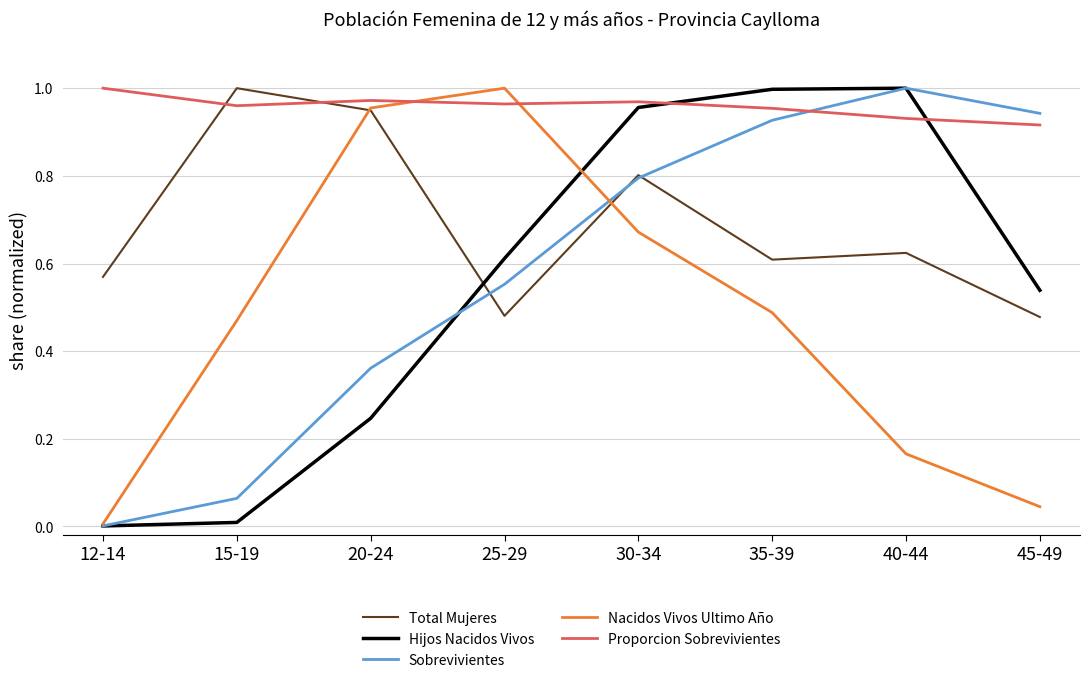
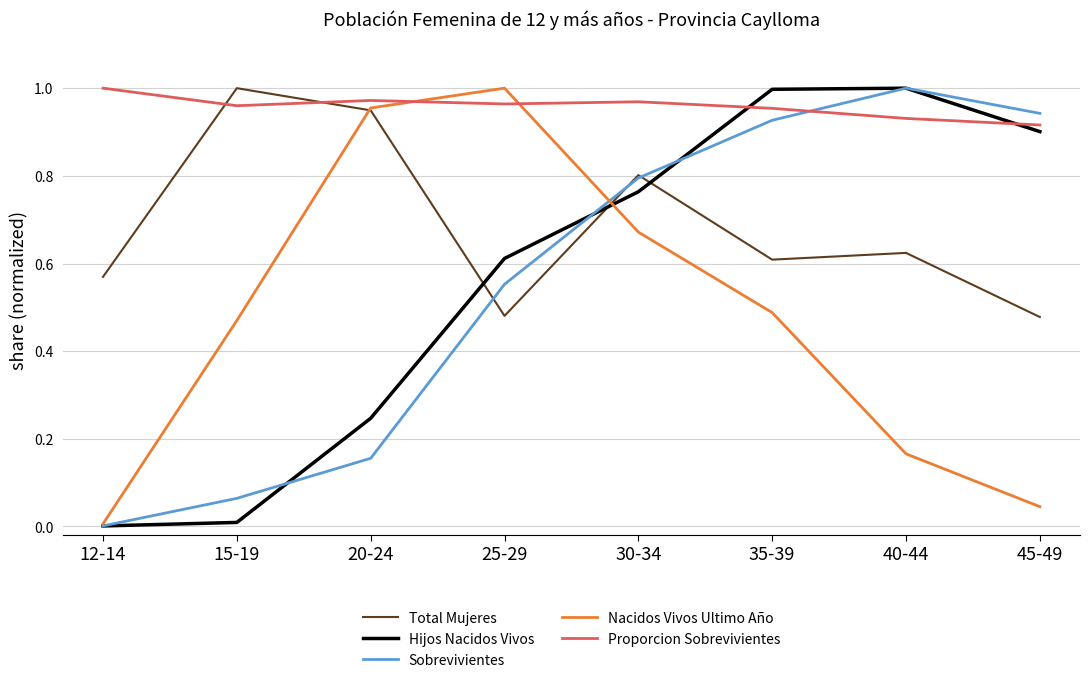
  {
    "Total Mujeres": {
      "12-14": 0.57,
      "15-19": 1.00,
      "25-29": 0.48,
      "30-34": 0.80,
      "35-39": 0.61,
      "40-44": 0.62,
      "45-49": 0.48
    },
    "Hijos Nacidos Vivos": {
      "15-19": 0.01,
      "20-24": 0.25,
      "25-29": 0.61,
-     "30-34": 0.96,
+     "30-34": 0.76,
      "35-39": 1.00,
-     "45-49": 0.54
+     "45-49": 0.90
    },
    "Sobrevivientes": {
      "15-19": 0.06,
-     "20-24": 0.36,
+     "20-24": 0.16,
      "25-29": 0.55,
      "30-34": 0.80,
      "35-39": 0.93,
      "45-49": 0.94
    }
  }
